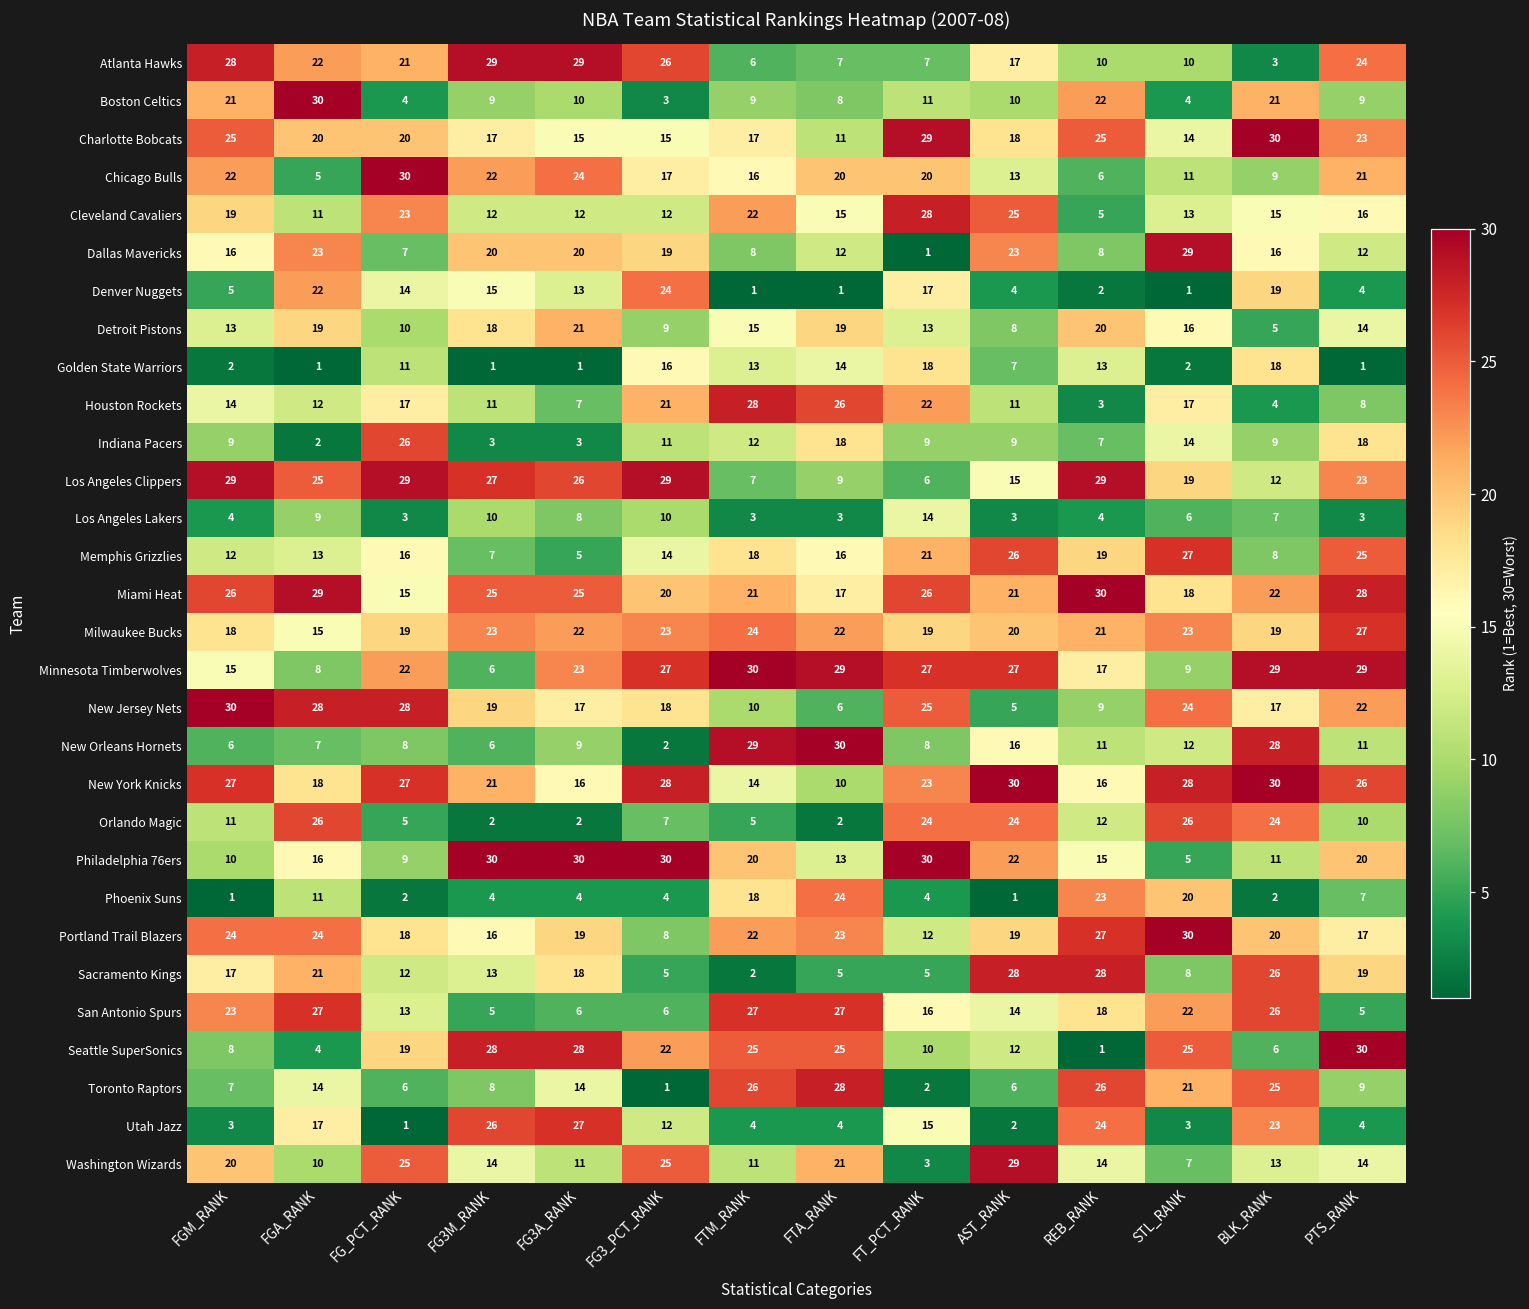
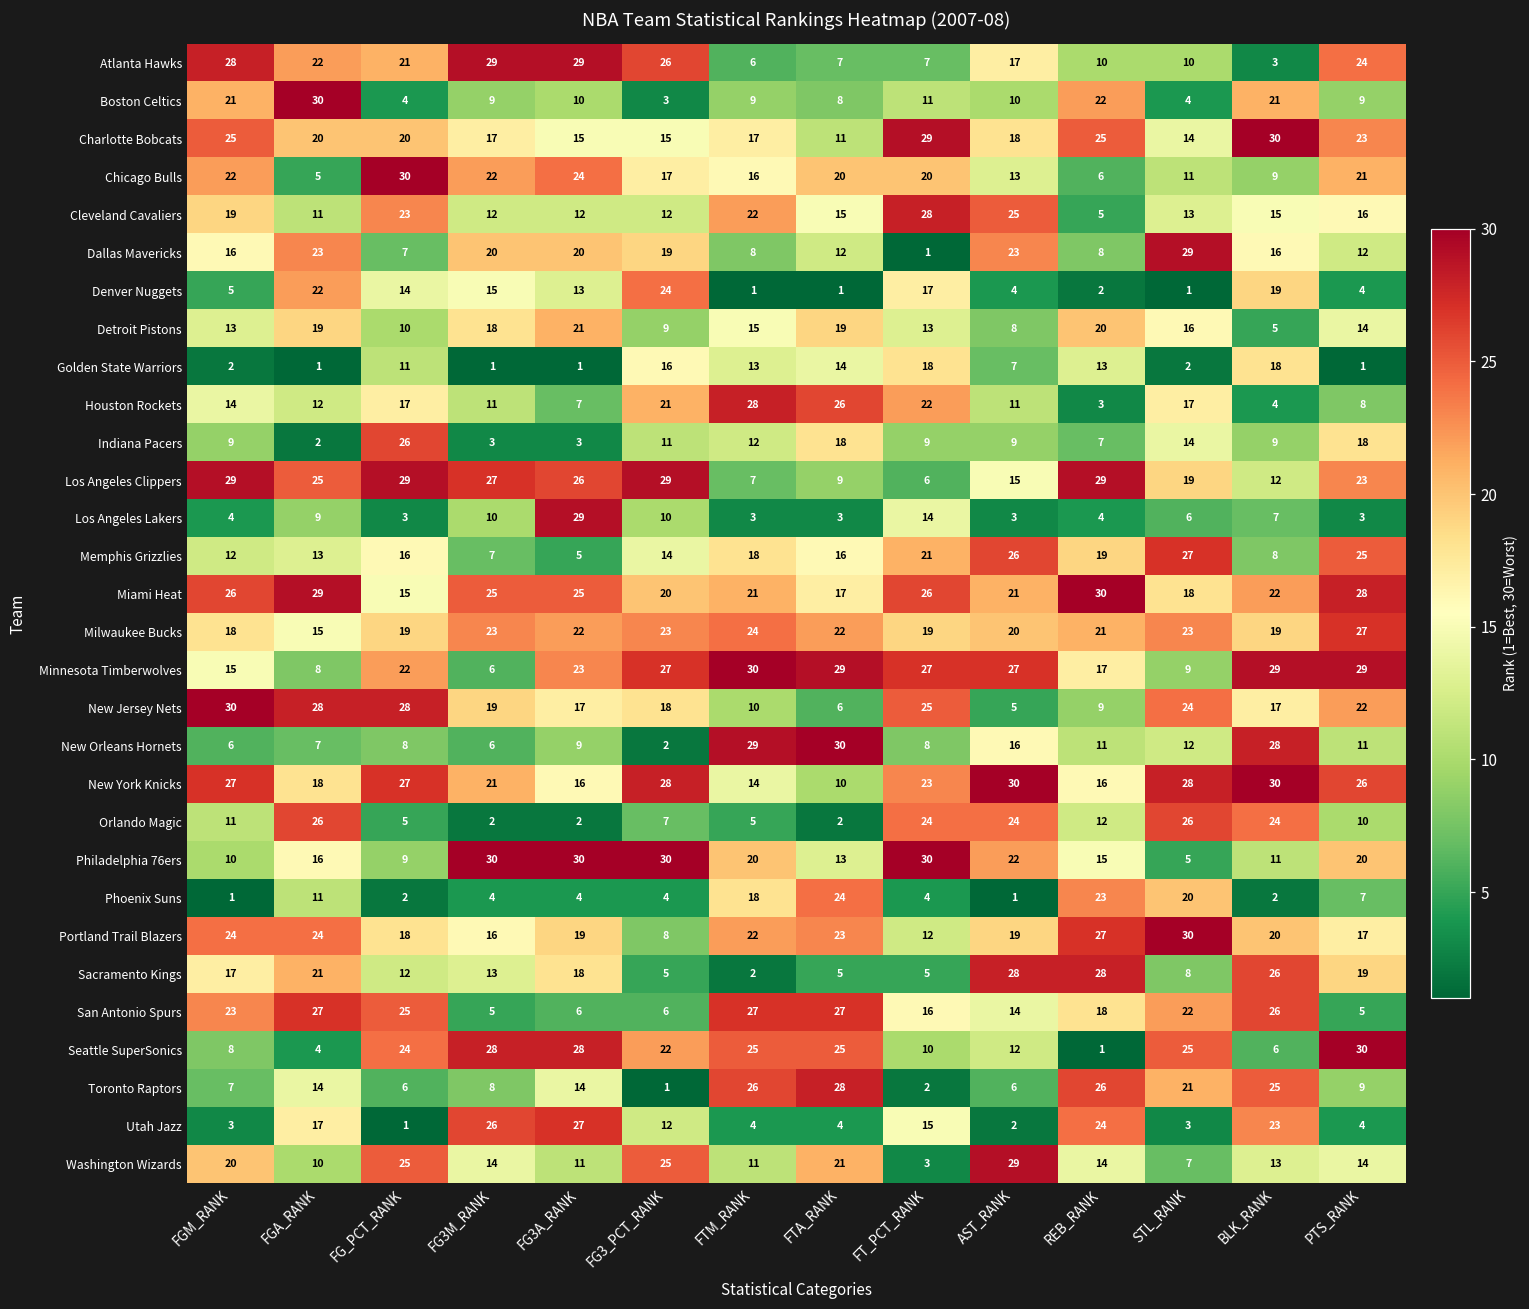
  {
    "Los Angeles Lakers": {
      "FGM_RANK": 4,
      "FGA_RANK": 9,
      "FG_PCT_RANK": 3,
      "FG3M_RANK": 10,
-     "FG3A_RANK": 8,
+     "FG3A_RANK": 29,
      "FG3_PCT_RANK": 10,
      "FTM_RANK": 3,
      "FTA_RANK": 3,
      "FT_PCT_RANK": 14,
      "AST_RANK": 3,
      "REB_RANK": 4,
      "STL_RANK": 6,
      "BLK_RANK": 7,
      "PTS_RANK": 3
    },
    "San Antonio Spurs": {
      "FGM_RANK": 23,
      "FGA_RANK": 27,
-     "FG_PCT_RANK": 13,
+     "FG_PCT_RANK": 25,
      "FG3M_RANK": 5,
      "FG3A_RANK": 6,
      "FG3_PCT_RANK": 6,
      "FTM_RANK": 27,
      "FTA_RANK": 27,
      "FT_PCT_RANK": 16,
      "AST_RANK": 14,
      "REB_RANK": 18,
      "STL_RANK": 22,
      "BLK_RANK": 26,
      "PTS_RANK": 5
    },
    "Seattle SuperSonics": {
      "FGM_RANK": 8,
      "FGA_RANK": 4,
-     "FG_PCT_RANK": 19,
+     "FG_PCT_RANK": 24,
      "FG3M_RANK": 28,
      "FG3A_RANK": 28,
      "FG3_PCT_RANK": 22,
      "FTM_RANK": 25,
      "FTA_RANK": 25,
      "FT_PCT_RANK": 10,
      "AST_RANK": 12,
      "REB_RANK": 1,
      "STL_RANK": 25,
      "BLK_RANK": 6,
      "PTS_RANK": 30
    }
  }
